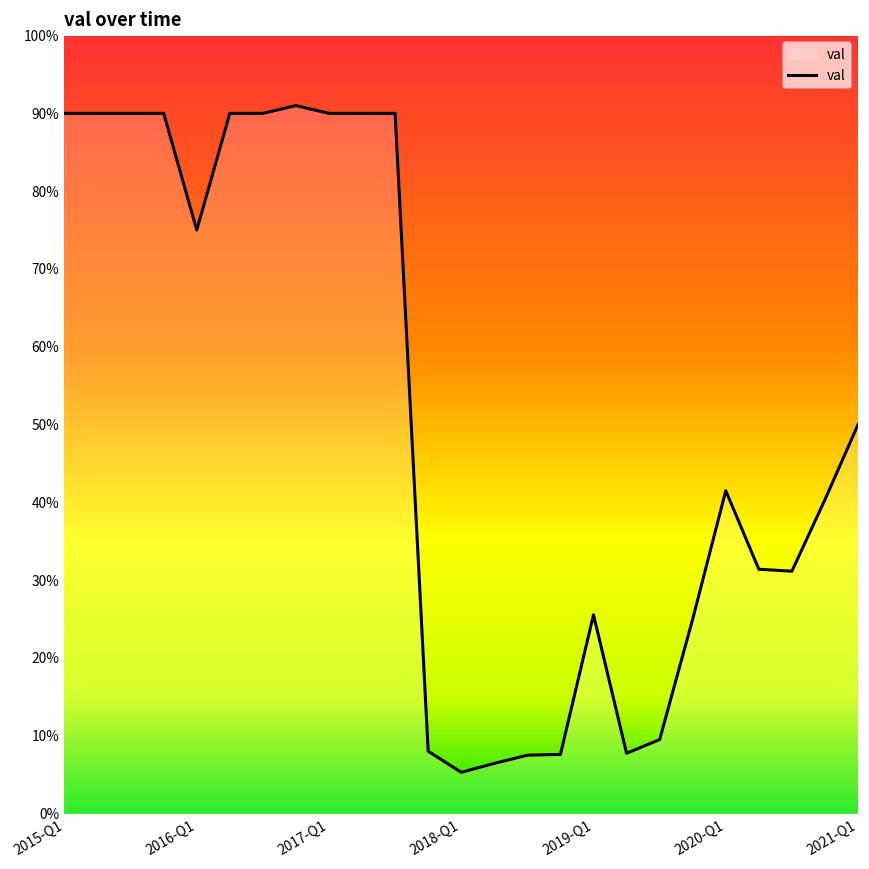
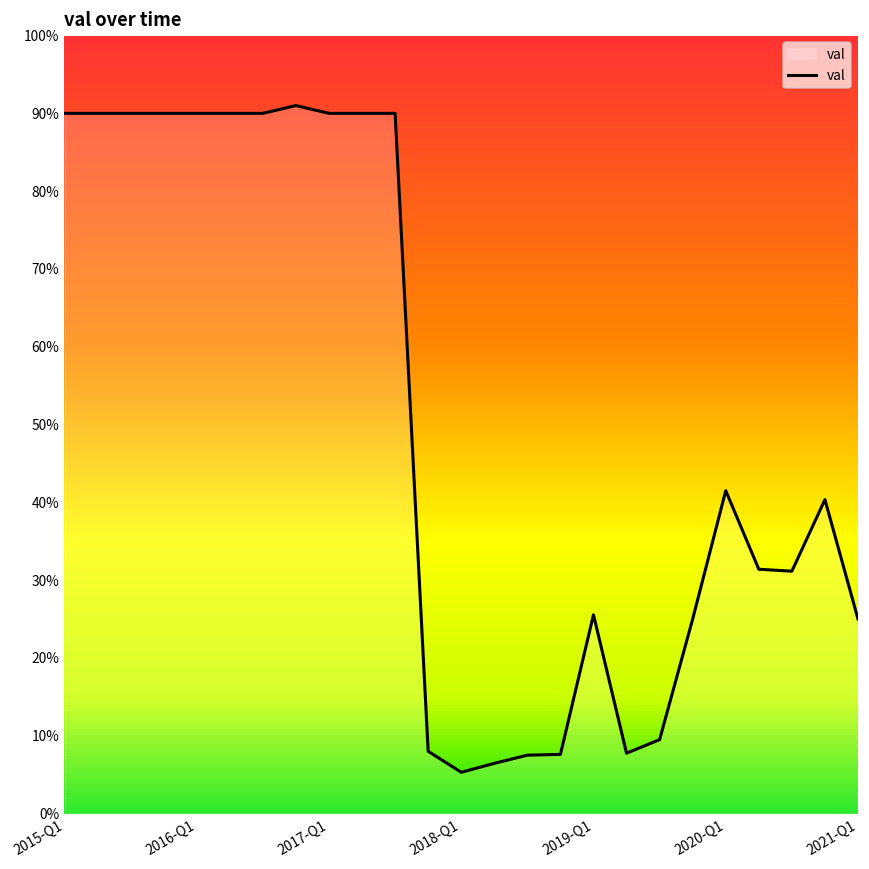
  {
    "2015-Q1": "90%",
-   "2016-Q1": "75%",
+   "2016-Q1": "90%",
    "2017-Q1": "90%",
    "2018-Q1": "5%",
    "2019-Q1": "26%",
    "2020-Q1": "42%",
-   "2021-Q1": "50%"
+   "2021-Q1": "25%"
  }
